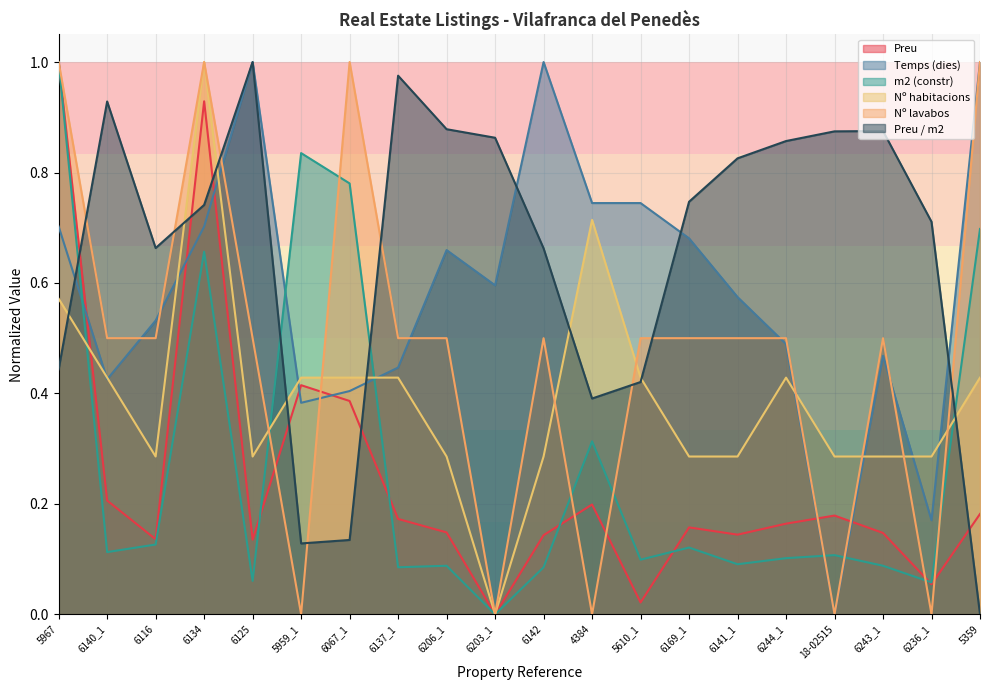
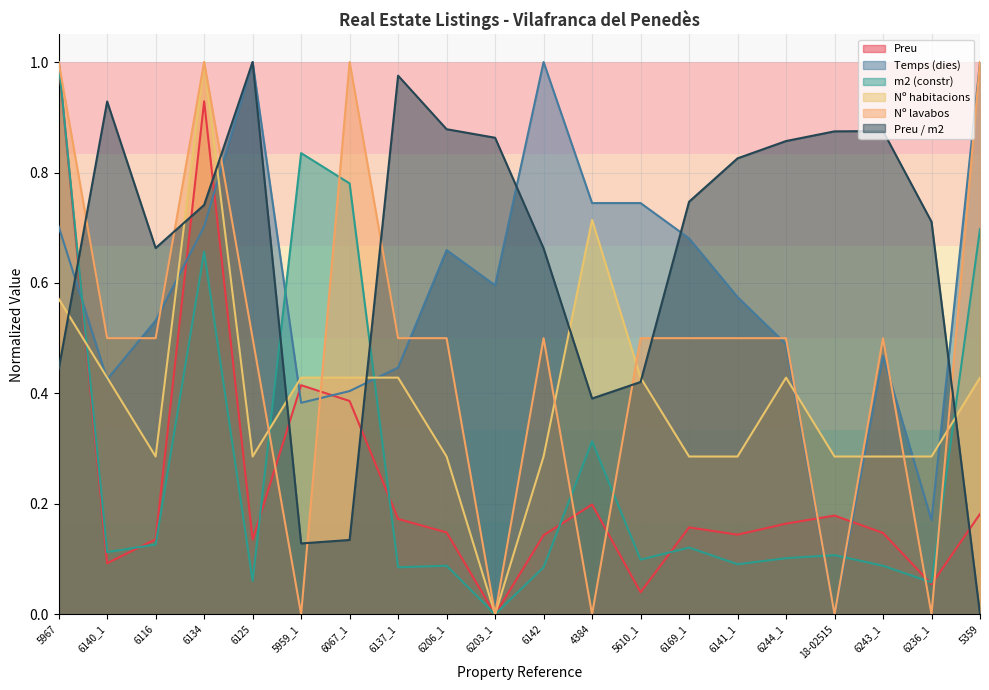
  {
    "Preu": {
-     "6140_1": 0.21,
+     "6140_1": 0.09,
      "6116": 0.14,
      "6134": 0.93,
      "6125": 0.14,
      "5959_1": 0.41,
      "6067_1": 0.39,
      "6137_1": 0.17,
      "6206_1": 0.15,
      "6142": 0.14,
      "4384": 0.20,
-     "5610_1": 0.02,
+     "5610_1": 0.04,
      "6169_1": 0.16,
      "6141_1": 0.14,
      "6244_1": 0.16,
      "18-02515": 0.18,
      "6243_1": 0.15,
      "5359": 0.18
    },
    "Preu / m2": {
      "5967": 0.44,
      "6140_1": 0.93,
      "6116": 0.66,
      "6134": 0.74,
      "5959_1": 0.13,
      "6067_1": 0.13,
      "6137_1": 0.98,
      "6206_1": 0.88,
      "6203_1": 0.86,
      "6142": 0.66,
      "4384": 0.39,
      "5610_1": 0.42,
      "6169_1": 0.75,
      "6141_1": 0.83,
      "6244_1": 0.86,
      "18-02515": 0.87,
      "6236_1": 0.71,
      "5359": 0.00
    }
  }
